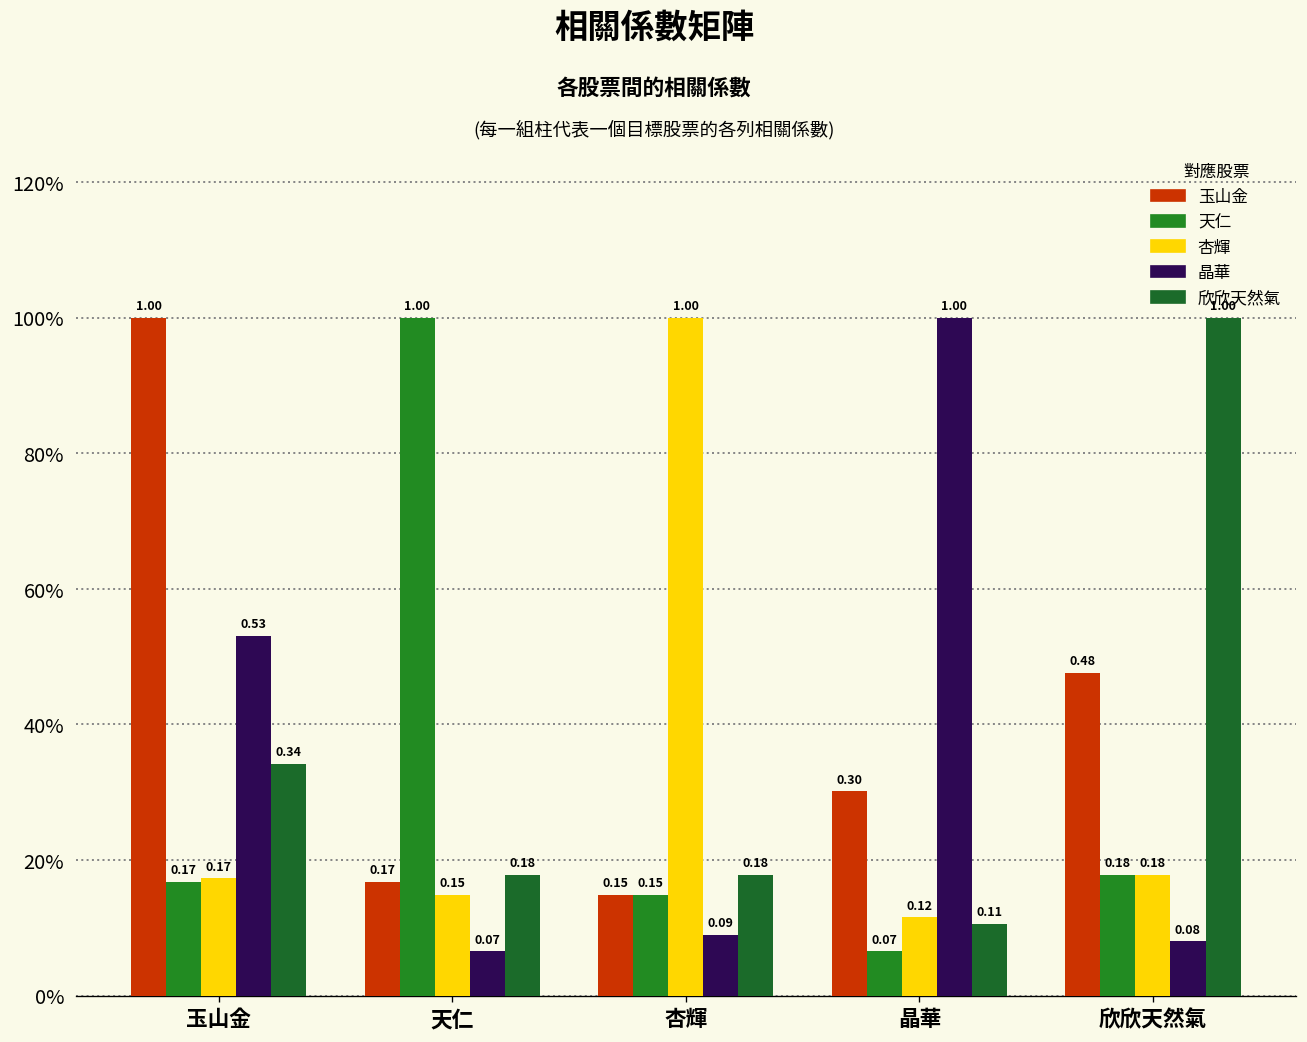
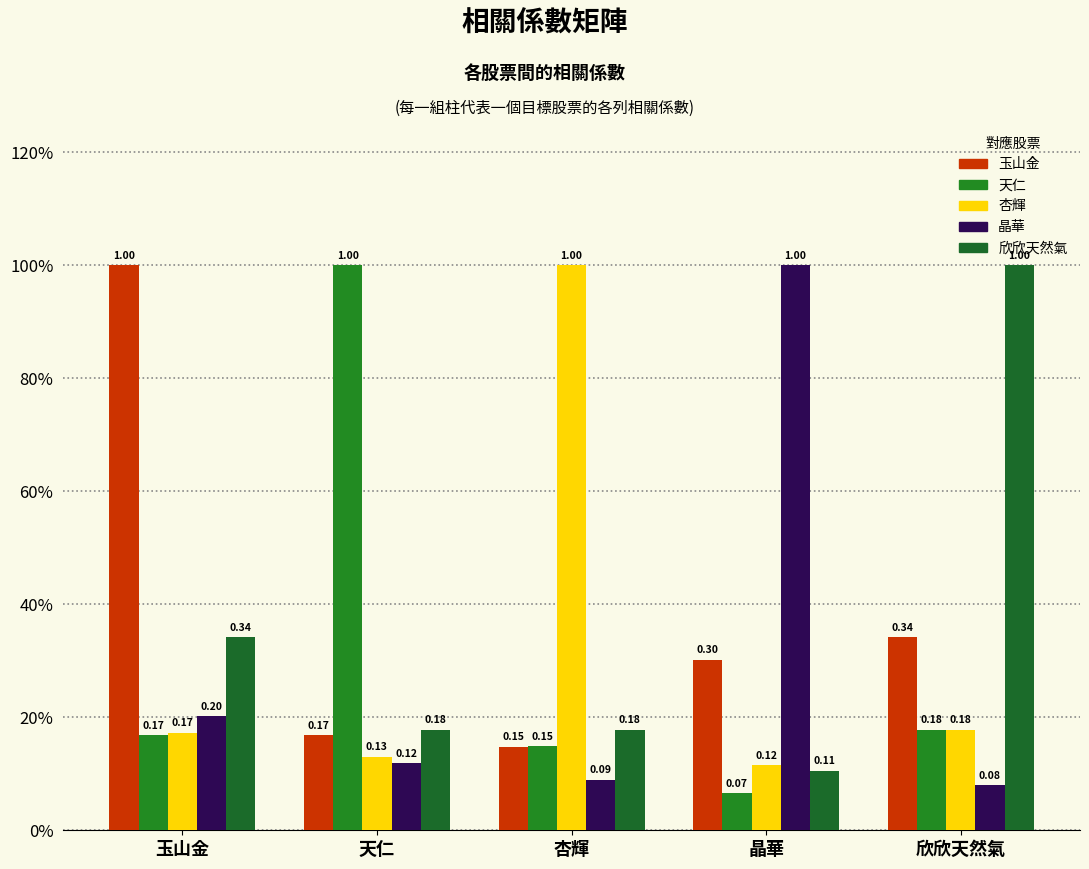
  {
    "玉山金": {
      "玉山金": 1.00,
      "天仁": 0.17,
      "杏輝": 0.15,
      "晶華": 0.30,
-     "欣欣天然氣": 0.48
+     "欣欣天然氣": 0.34
    },
    "杏輝": {
      "玉山金": 0.17,
-     "天仁": 0.15,
+     "天仁": 0.13,
      "杏輝": 1.00,
      "晶華": 0.12,
      "欣欣天然氣": 0.18
    },
    "晶華": {
-     "玉山金": 0.53,
-     "天仁": 0.07,
+     "玉山金": 0.20,
+     "天仁": 0.12,
      "杏輝": 0.09,
      "晶華": 1.00,
      "欣欣天然氣": 0.08
    }
  }
